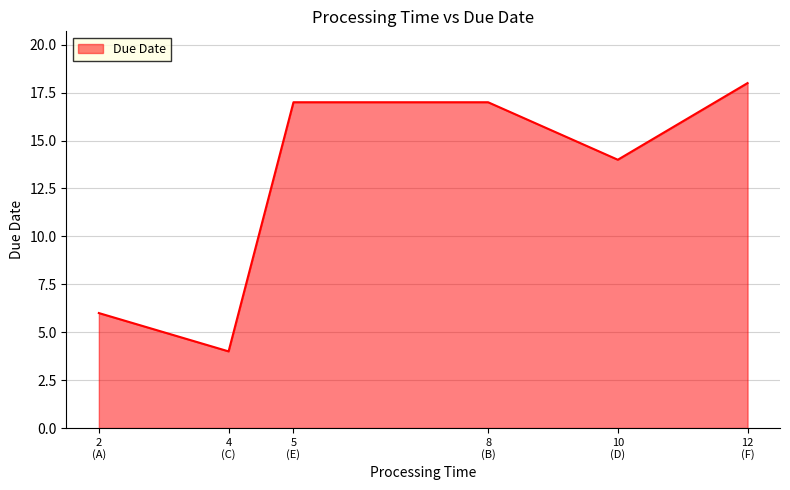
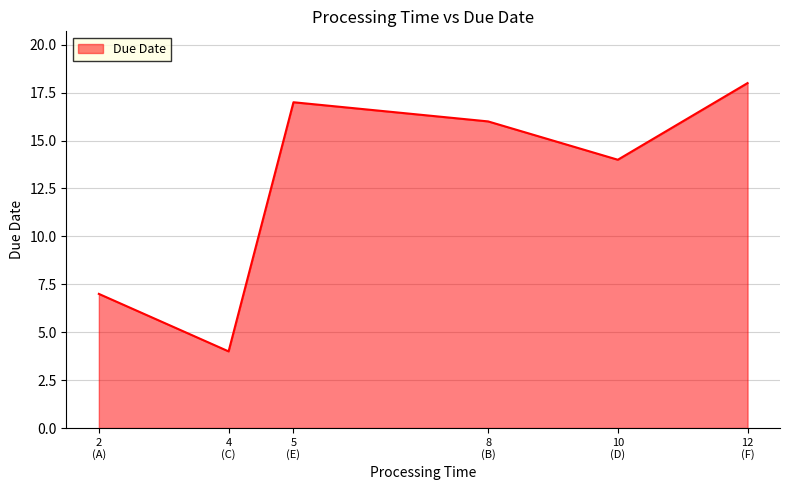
  {
-   "2 (A)": 6,
+   "2 (A)": 7,
    "4 (C)": 4,
    "5 (E)": 17,
-   "8 (B)": 17,
+   "8 (B)": 16,
    "10 (D)": 14,
    "12 (F)": 18
  }
